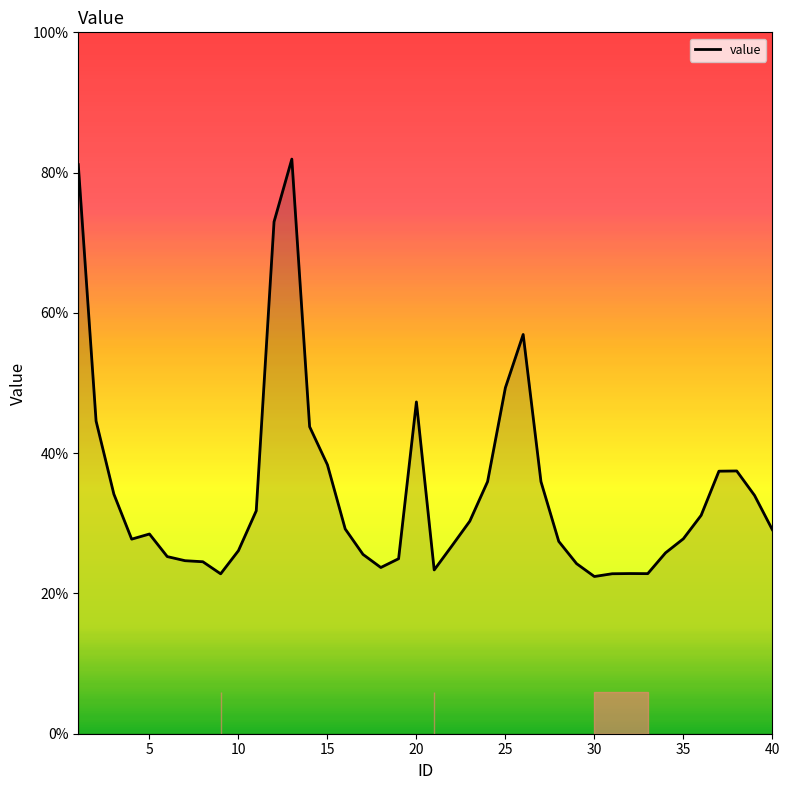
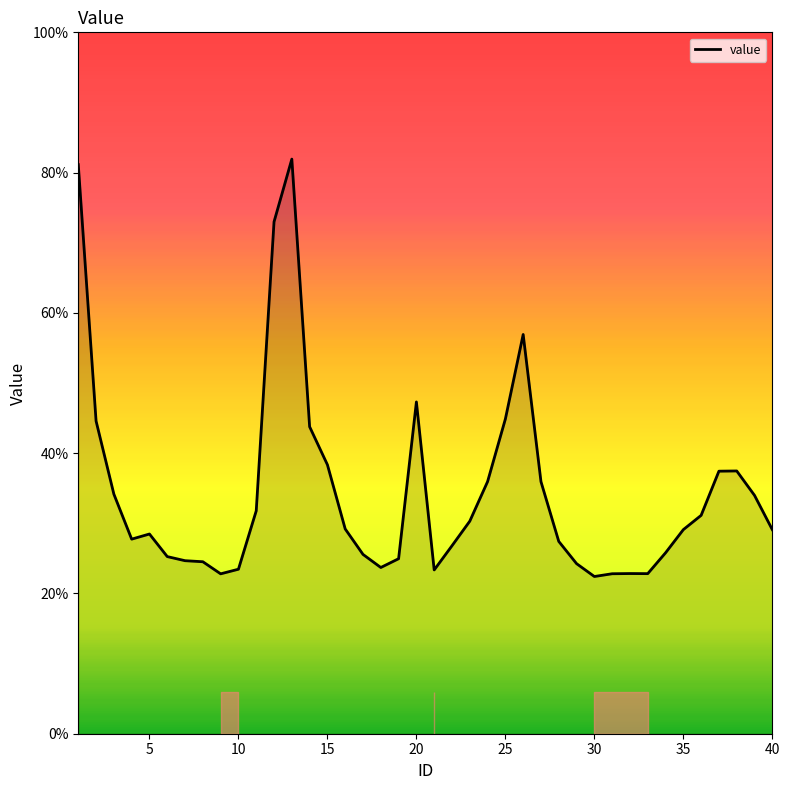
  {
    "5": "28%",
-   "10": "26%",
+   "10": "23%",
    "15": "38%",
    "20": "47%",
-   "25": "49%",
+   "25": "45%",
    "30": "22%",
-   "35": "28%",
+   "35": "29%",
    "40": "29%"
  }
